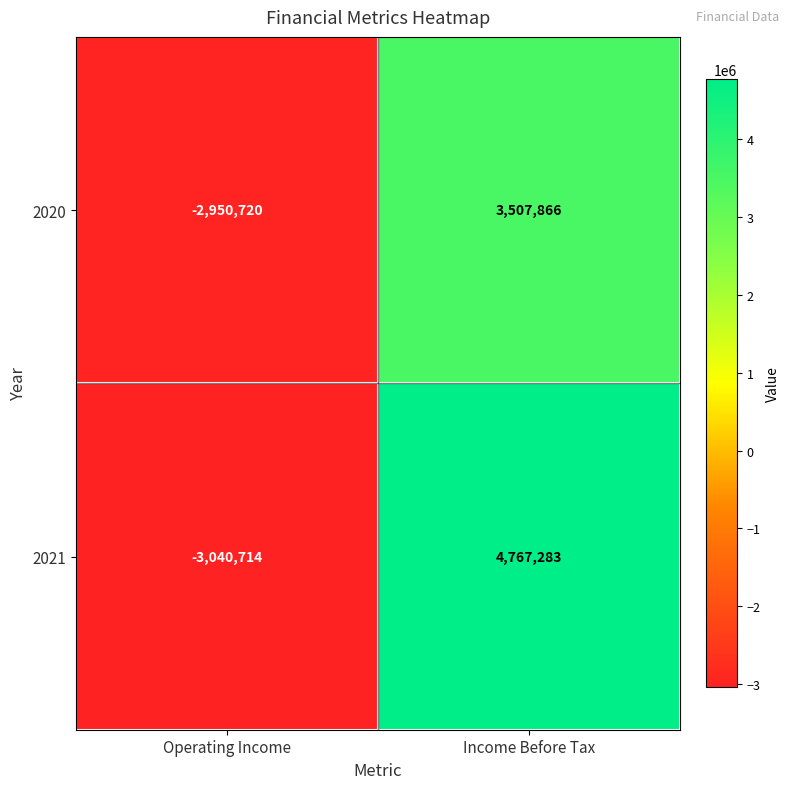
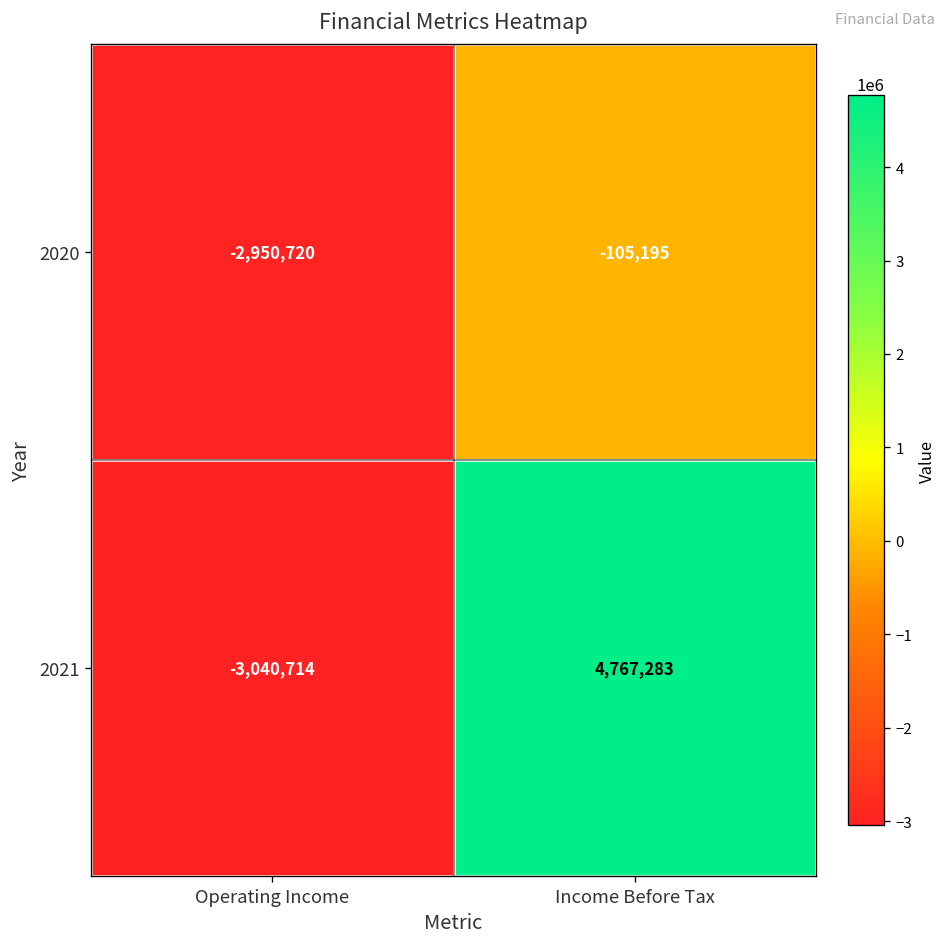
  {
    "2020": {
      "Operating Income": "-2,950,720",
-     "Income Before Tax": "3,507,866"
+     "Income Before Tax": "-105,195"
    },
    "2021": {
      "Operating Income": "-3,040,714",
      "Income Before Tax": "4,767,283"
    }
  }
